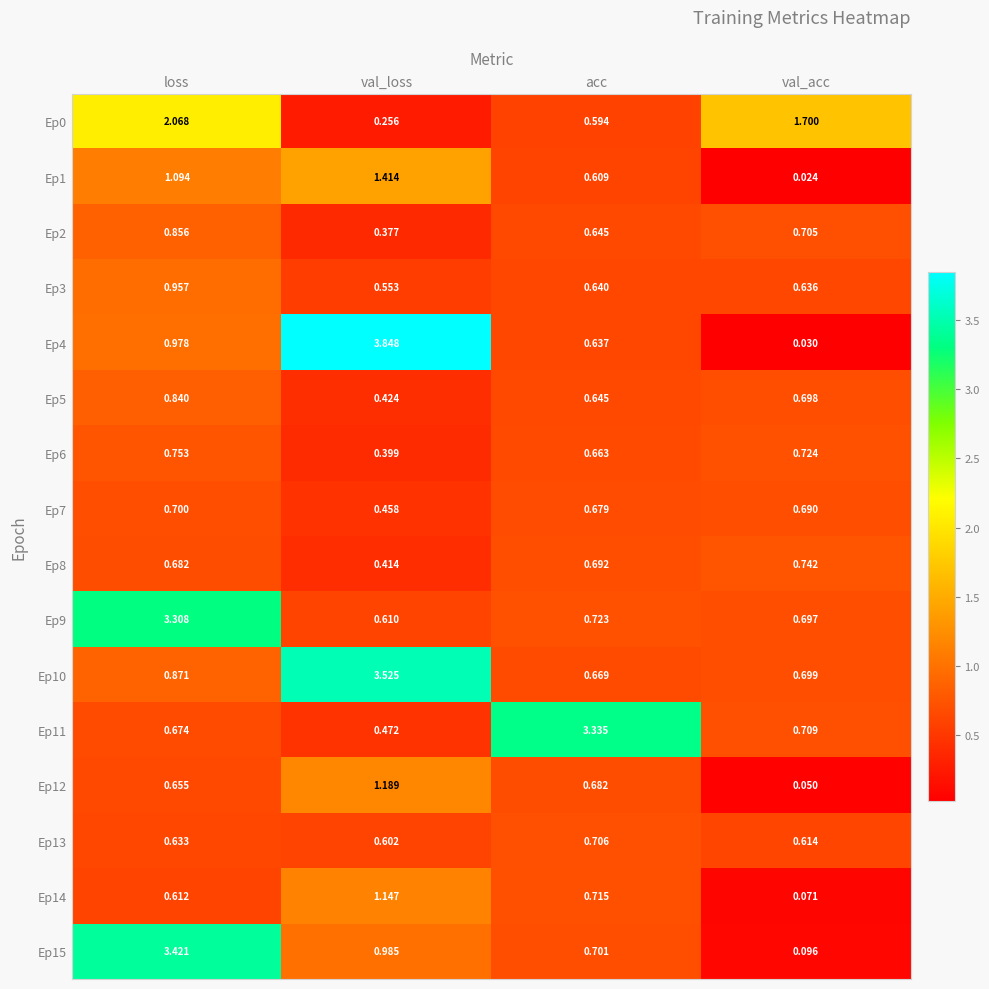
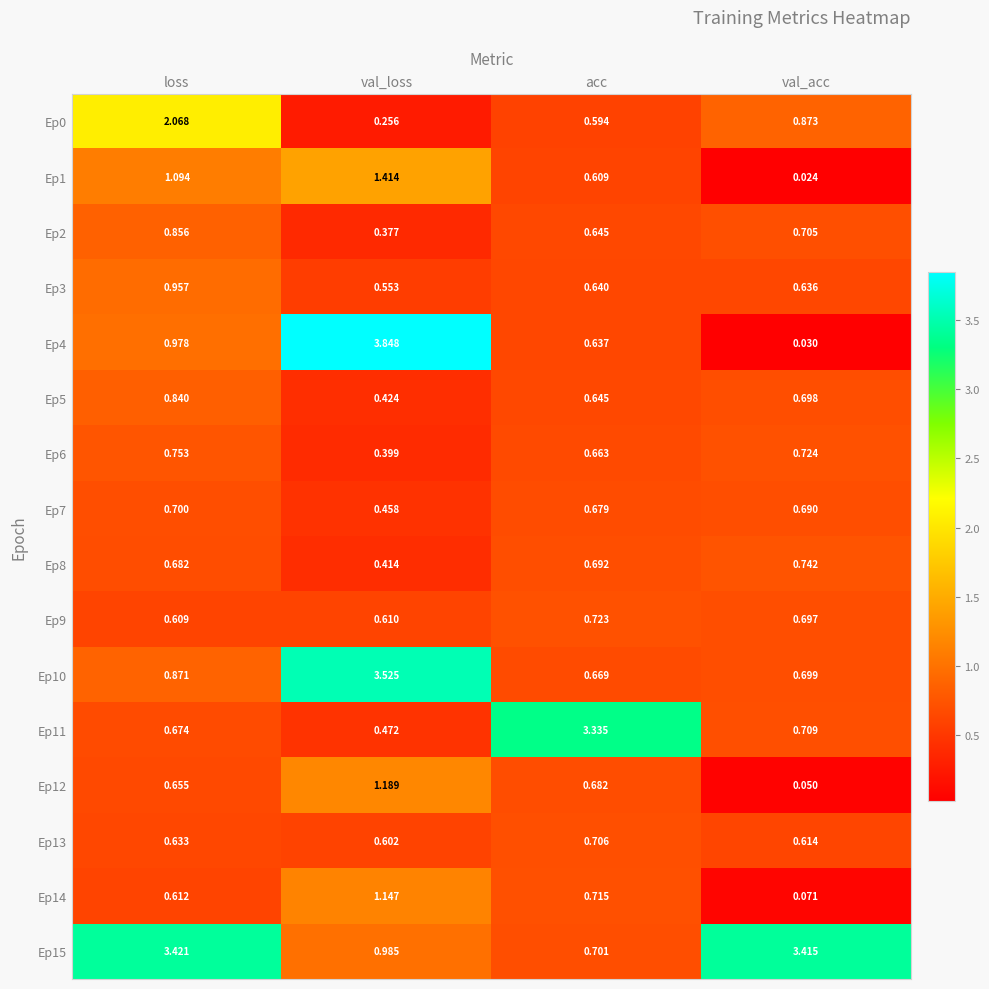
  {
    "Ep0": {
      "loss": 2.068,
      "val_loss": 0.256,
      "acc": 0.594,
-     "val_acc": 1.700
+     "val_acc": 0.873
    },
    "Ep1": {
      "loss": 1.094,
      "val_loss": 1.414,
      "acc": 0.609,
      "val_acc": 0.024
    },
    "Ep2": {
      "loss": 0.856,
      "val_loss": 0.377,
      "acc": 0.645,
      "val_acc": 0.705
    },
    "Ep3": {
      "loss": 0.957,
      "val_loss": 0.553,
      "acc": 0.640,
      "val_acc": 0.636
    },
    "Ep4": {
      "loss": 0.978,
      "val_loss": 3.848,
      "acc": 0.637,
      "val_acc": 0.030
    },
    "Ep5": {
      "loss": 0.840,
      "val_loss": 0.424,
      "acc": 0.645,
      "val_acc": 0.698
    },
    "Ep6": {
      "loss": 0.753,
      "val_loss": 0.399,
      "acc": 0.663,
      "val_acc": 0.724
    },
    "Ep7": {
      "loss": 0.700,
      "val_loss": 0.458,
      "acc": 0.679,
      "val_acc": 0.690
    },
    "Ep8": {
      "loss": 0.682,
      "val_loss": 0.414,
      "acc": 0.692,
      "val_acc": 0.742
    },
    "Ep9": {
-     "loss": 3.308,
+     "loss": 0.609,
      "val_loss": 0.610,
      "acc": 0.723,
      "val_acc": 0.697
    },
    "Ep10": {
      "loss": 0.871,
      "val_loss": 3.525,
      "acc": 0.669,
      "val_acc": 0.699
    },
    "Ep11": {
      "loss": 0.674,
      "val_loss": 0.472,
      "acc": 3.335,
      "val_acc": 0.709
    },
    "Ep12": {
      "loss": 0.655,
      "val_loss": 1.189,
      "acc": 0.682,
      "val_acc": 0.050
    },
    "Ep13": {
      "loss": 0.633,
      "val_loss": 0.602,
      "acc": 0.706,
      "val_acc": 0.614
    },
    "Ep14": {
      "loss": 0.612,
      "val_loss": 1.147,
      "acc": 0.715,
      "val_acc": 0.071
    },
    "Ep15": {
      "loss": 3.421,
      "val_loss": 0.985,
      "acc": 0.701,
-     "val_acc": 0.096
+     "val_acc": 3.415
    }
  }
